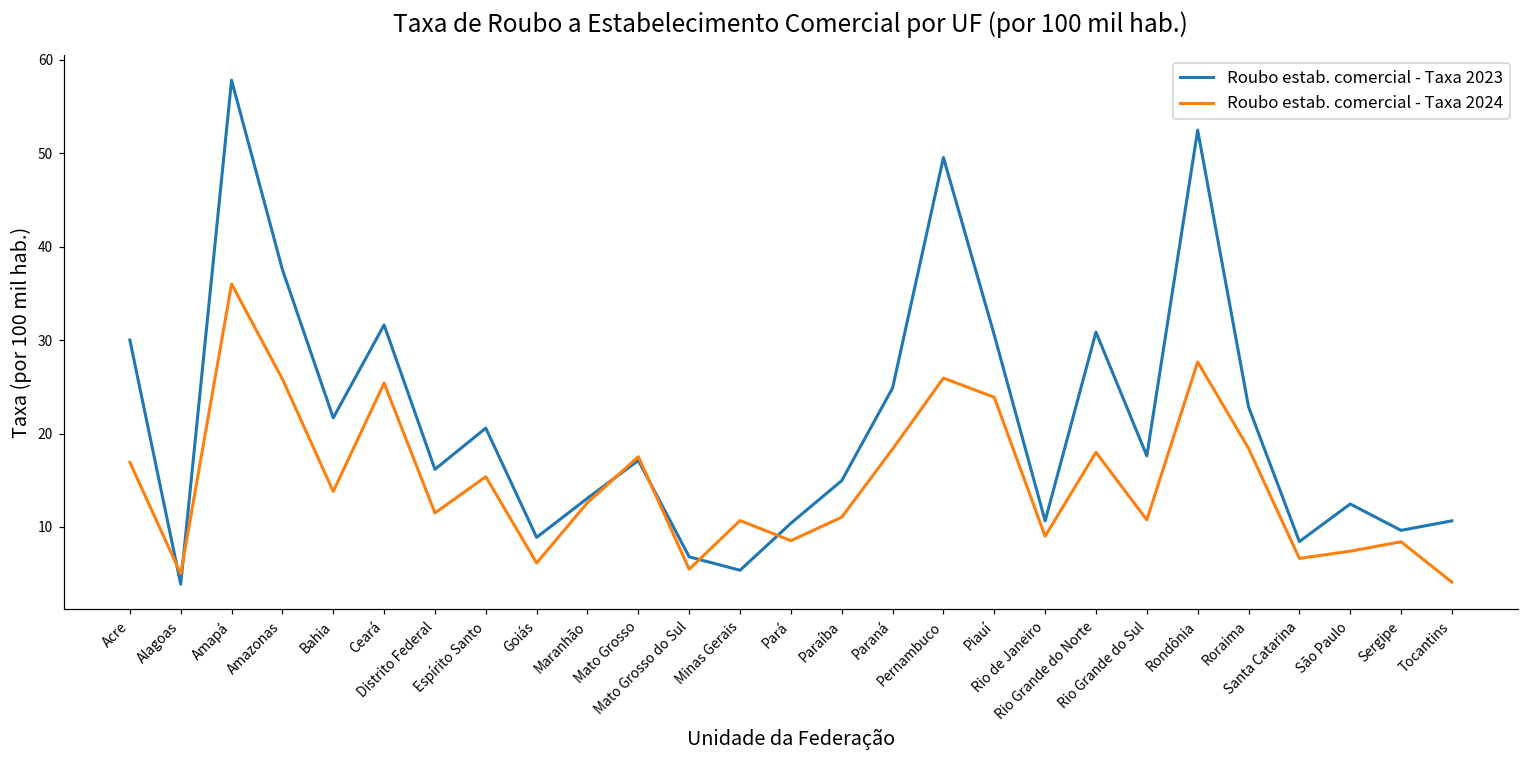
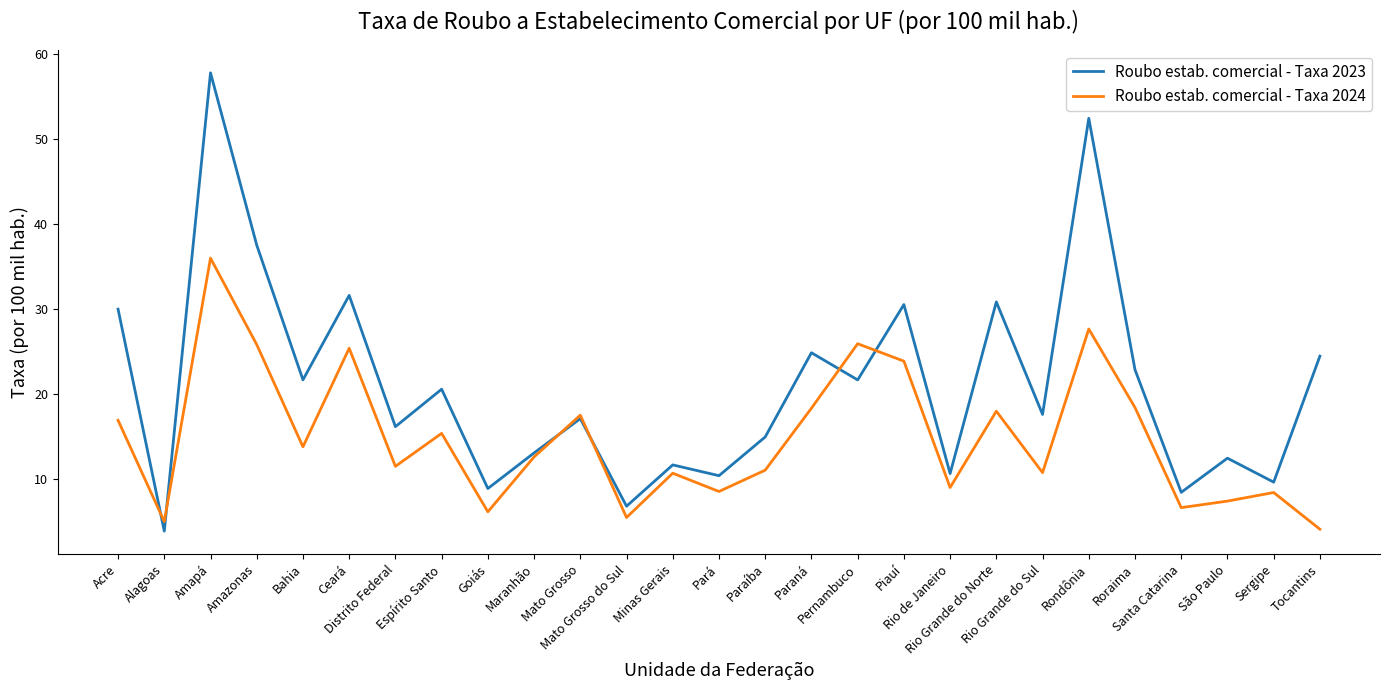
  {
    "Roubo estab. comercial - Taxa 2023": {
      "Acre": 30,
      "Alagoas": 4,
      "Amapá": 58,
      "Amazonas": 38,
      "Bahia": 22,
      "Ceará": 32,
      "Distrito Federal": 16,
      "Espírito Santo": 21,
      "Goiás": 9,
      "Maranhão": 13,
      "Mato Grosso": 17,
      "Mato Grosso do Sul": 7,
-     "Minas Gerais": 5,
+     "Minas Gerais": 12,
      "Pará": 10,
      "Paraíba": 15,
      "Paraná": 25,
-     "Pernambuco": 50,
+     "Pernambuco": 22,
      "Piauí": 31,
      "Rio de Janeiro": 11,
      "Rio Grande do Norte": 31,
      "Rio Grande do Sul": 18,
      "Rondônia": 52,
      "Roraima": 23,
      "Santa Catarina": 8,
      "São Paulo": 12,
      "Sergipe": 10,
-     "Tocantins": 11
+     "Tocantins": 24
    },
    "Roubo estab. comercial - Taxa 2024": {
      "Acre": 17,
      "Alagoas": 5,
      "Amapá": 36,
      "Amazonas": 26,
      "Bahia": 14,
      "Ceará": 25,
      "Distrito Federal": 12,
      "Espírito Santo": 15,
      "Goiás": 6,
      "Maranhão": 13,
      "Mato Grosso": 18,
      "Mato Grosso do Sul": 5,
      "Minas Gerais": 11,
      "Pará": 9,
      "Paraíba": 11,
      "Paraná": 18,
      "Pernambuco": 26,
      "Piauí": 24,
      "Rio de Janeiro": 9,
      "Rio Grande do Norte": 18,
      "Rio Grande do Sul": 11,
      "Rondônia": 28,
      "Roraima": 18,
      "Santa Catarina": 7,
      "São Paulo": 7,
      "Sergipe": 8,
      "Tocantins": 4
    }
  }
